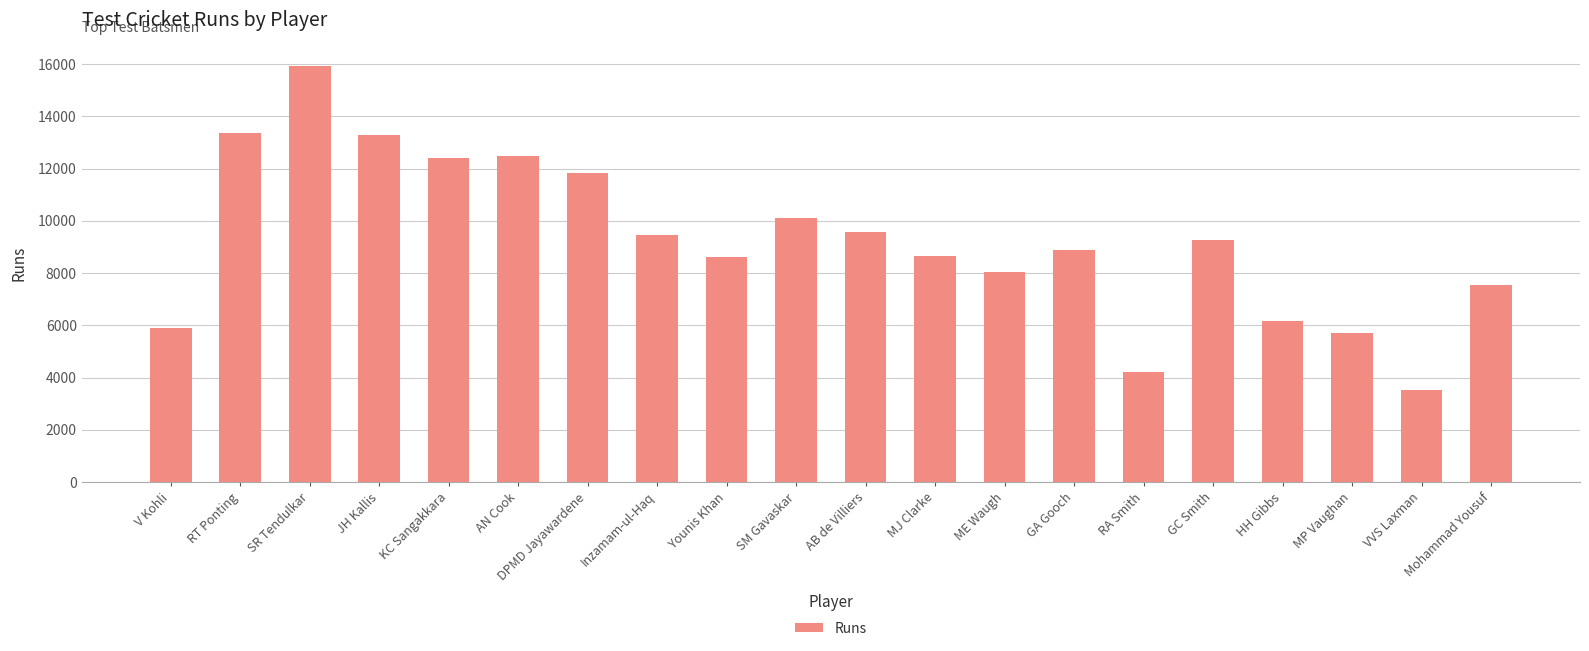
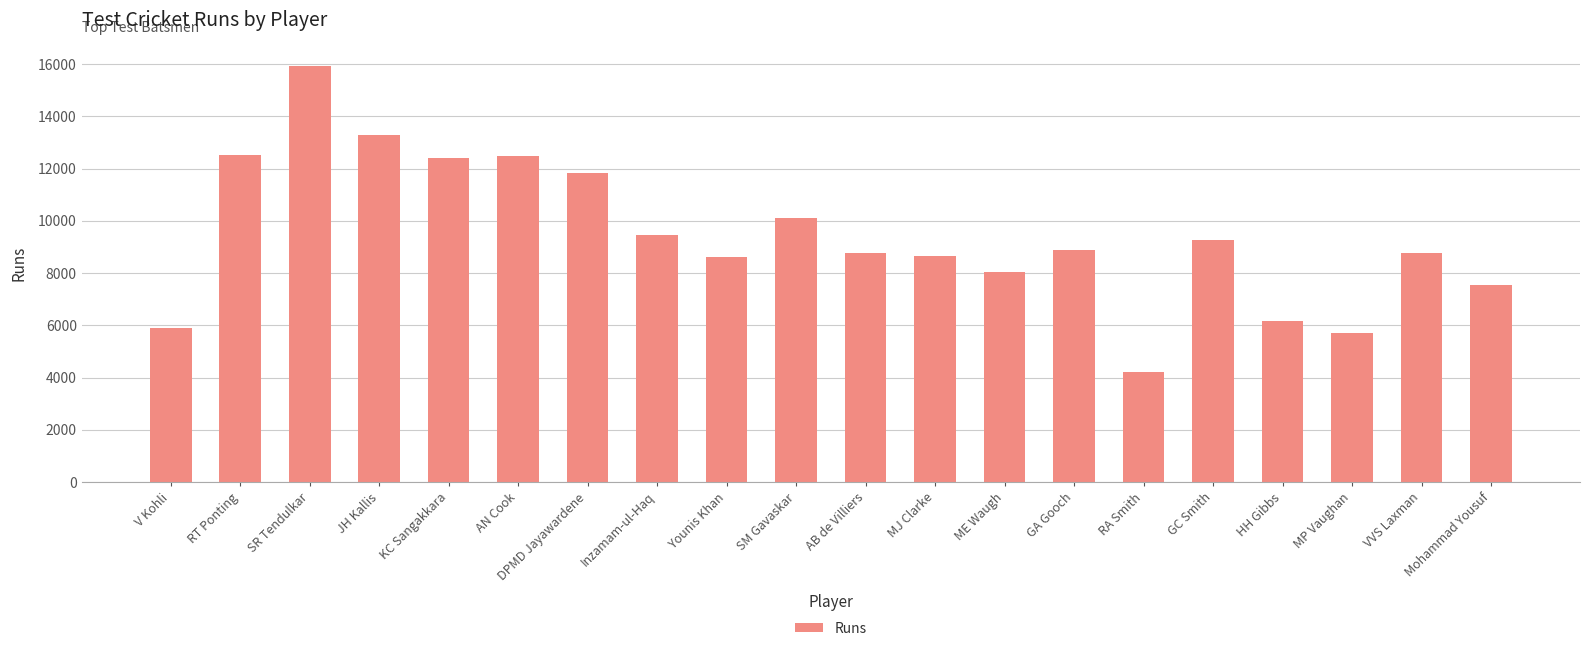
  {
    "V Kohli": 5900,
-   "RT Ponting": 13400,
+   "RT Ponting": 12500,
    "SR Tendulkar": 15900,
    "JH Kallis": 13300,
    "KC Sangakkara": 12400,
    "AN Cook": 12500,
    "DPMD Jayawardene": 11800,
    "Inzamam-ul-Haq": 9500,
    "Younis Khan": 8600,
    "SM Gavaskar": 10100,
-   "AB de Villiers": 9600,
+   "AB de Villiers": 8800,
    "MJ Clarke": 8600,
    "ME Waugh": 8000,
    "GA Gooch": 8900,
    "RA Smith": 4200,
    "GC Smith": 9300,
    "HH Gibbs": 6200,
    "MP Vaughan": 5700,
-   "VVS Laxman": 3500,
+   "VVS Laxman": 8800,
    "Mohammad Yousuf": 7500
  }
